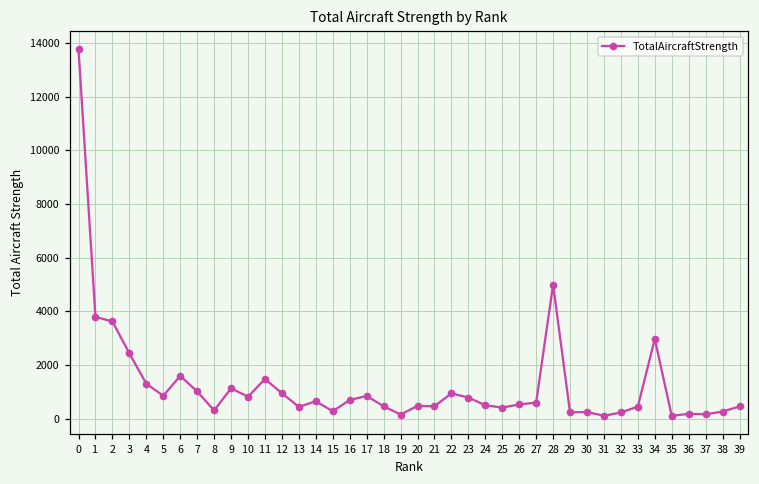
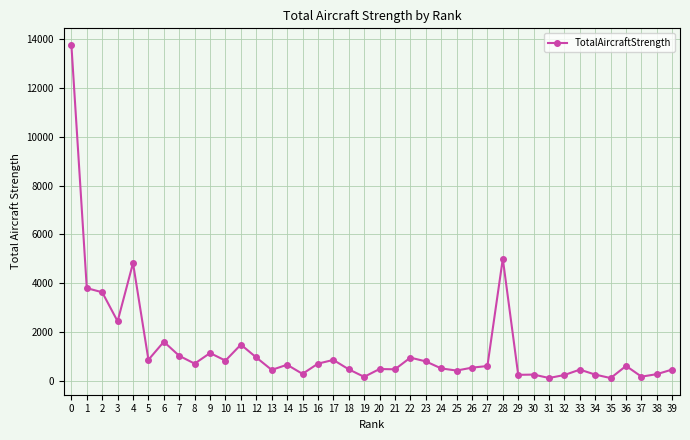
  {
    "0": 13800,
    "1": 3800,
    "2": 3600,
    "3": 2400,
-   "4": 1300,
+   "4": 4800,
    "5": 900,
    "6": 1600,
    "7": 1000,
-   "8": 300,
+   "8": 700,
    "9": 1100,
    "10": 800,
    "11": 1500,
    "12": 1000,
    "13": 400,
    "14": 700,
    "15": 300,
    "16": 700,
    "17": 900,
    "18": 500,
    "19": 200,
    "20": 500,
    "21": 500,
    "22": 900,
    "23": 800,
    "24": 500,
    "25": 400,
    "26": 500,
    "27": 600,
    "28": 5000,
    "29": 200,
    "30": 200,
    "31": 100,
    "32": 200,
    "33": 500,
-   "34": 3000,
+   "34": 200,
    "35": 100,
-   "36": 200,
+   "36": 600,
    "37": 200,
    "38": 300,
    "39": 500
  }
